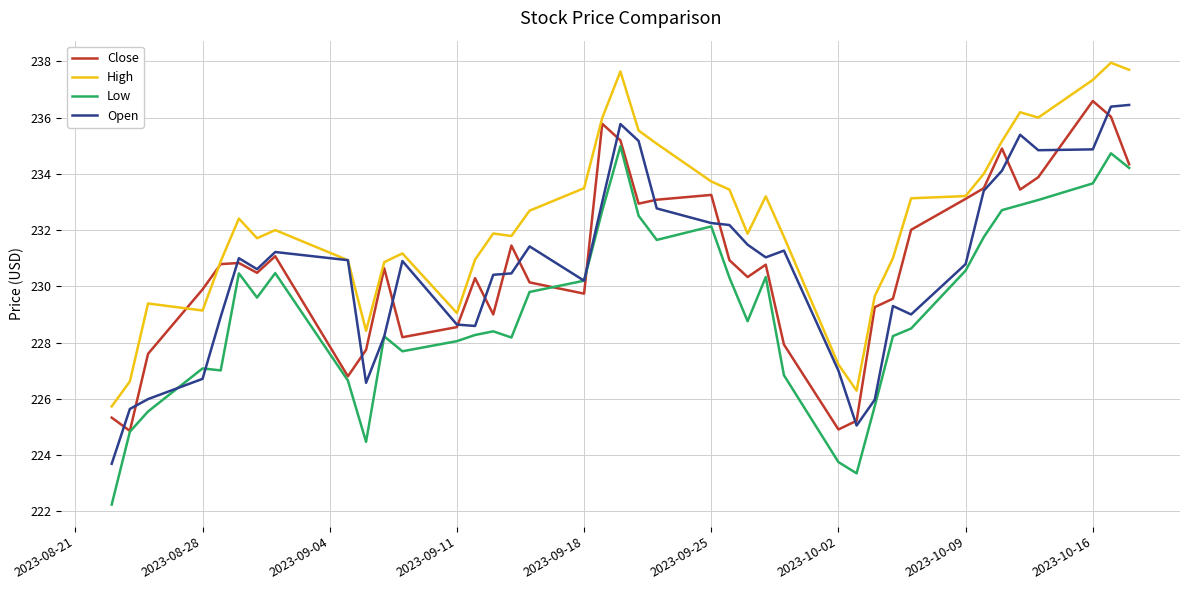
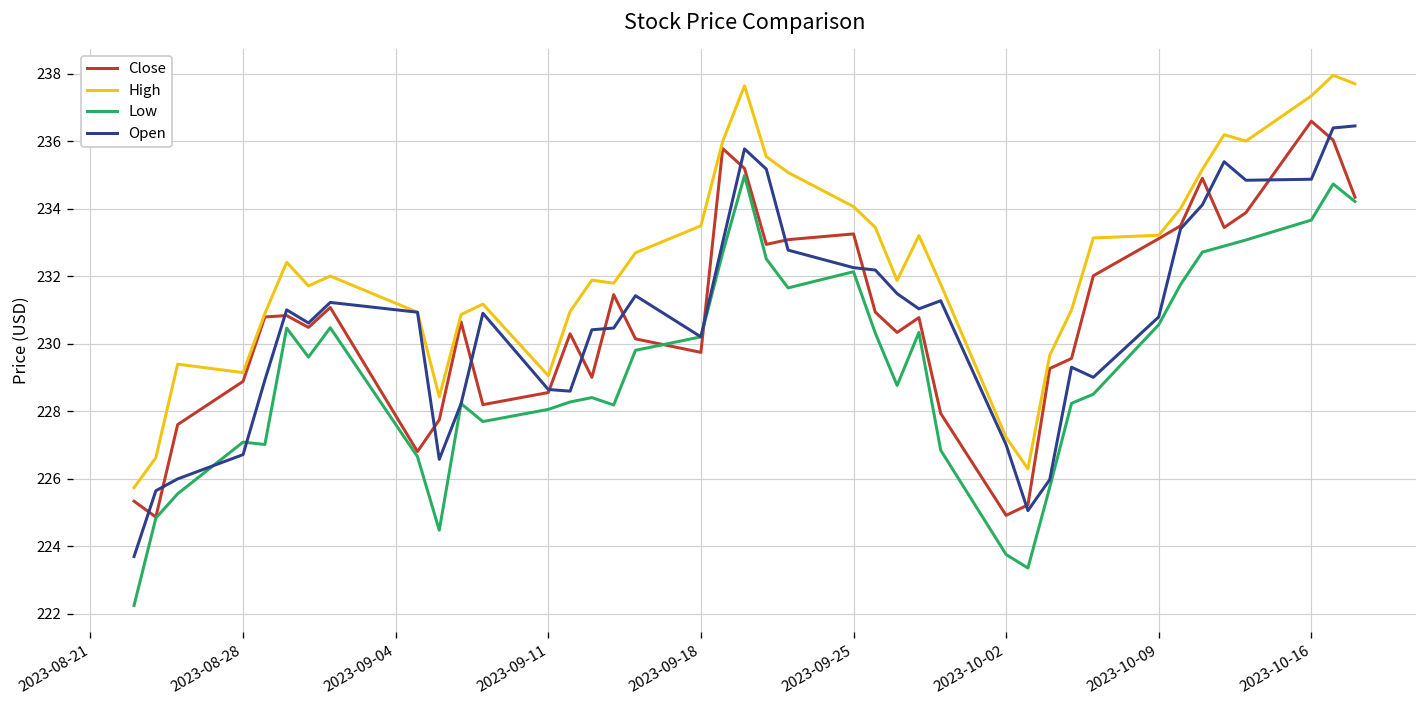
  {
    "Close": {
-     "2023-08-28": 229.9,
+     "2023-08-28": 228.9,
      "2023-09-18": 229.7,
      "2023-09-25": 233.3,
      "2023-10-02": 224.9,
      "2023-10-09": 233.1,
      "2023-10-16": 236.6
    },
    "High": {
      "2023-08-28": 229.1,
      "2023-09-11": 229.1,
      "2023-09-18": 233.5,
-     "2023-09-25": 233.7,
+     "2023-09-25": 234.1,
      "2023-10-02": 227.2,
      "2023-10-09": 233.2,
      "2023-10-16": 237.3
    },
    "Low": {
      "2023-08-28": 227.1,
      "2023-09-11": 228.1,
      "2023-09-25": 232.1,
      "2023-10-02": 223.8,
      "2023-10-09": 230.6,
      "2023-10-16": 233.7
    },
    "Open": {
      "2023-08-28": 226.7,
      "2023-09-25": 232.3,
      "2023-10-02": 227.0,
      "2023-10-09": 230.8,
      "2023-10-16": 234.9
    }
  }
